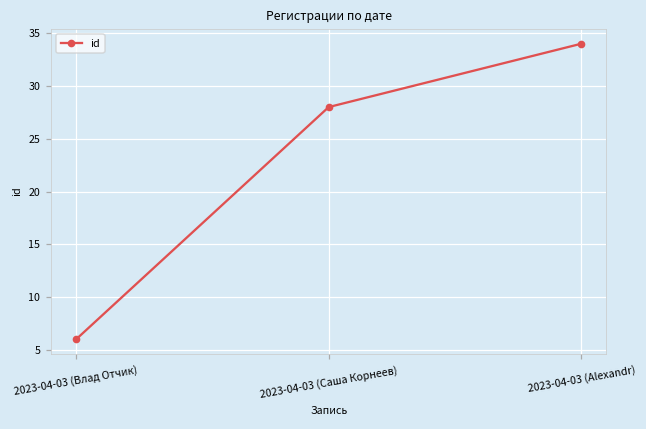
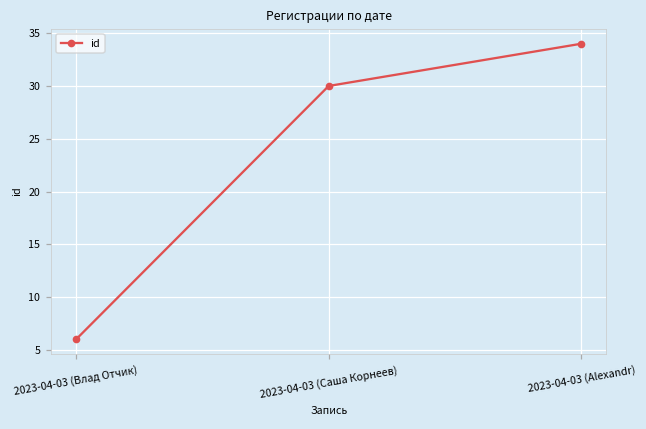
  {
    "2023-04-03 (Влад Отчик)": 6,
-   "2023-04-03 (Саша Корнеев)": 28,
+   "2023-04-03 (Саша Корнеев)": 30,
    "2023-04-03 (Alexandr)": 34
  }
